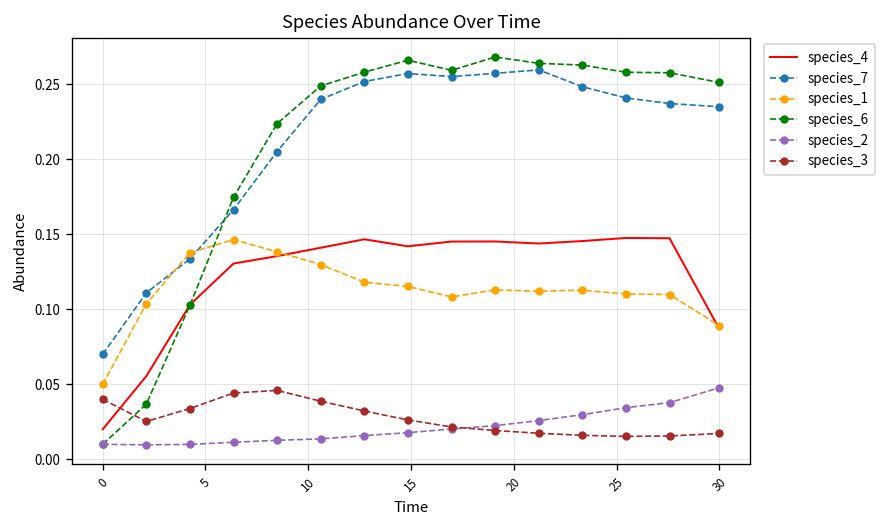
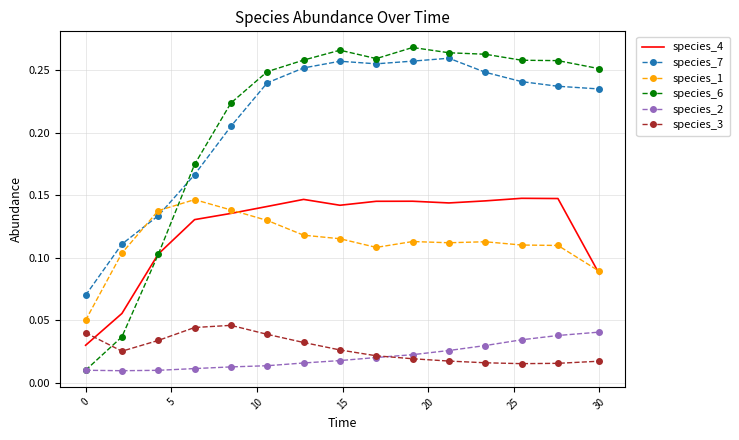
  {
    "species_4": {
-     "0": 0.02,
+     "0": 0.03,
      "30": 0.087
    },
    "species_7": {
      "0": 0.070,
      "30": 0.235
    },
    "species_1": {
      "0": 0.050,
      "30": 0.089
    },
    "species_6": {
      "30": 0.251
    },
    "species_2": {
-     "30": 0.048
+     "30": 0.041
    },
    "species_3": {
      "0": 0.040,
      "30": 0.017
    }
  }
